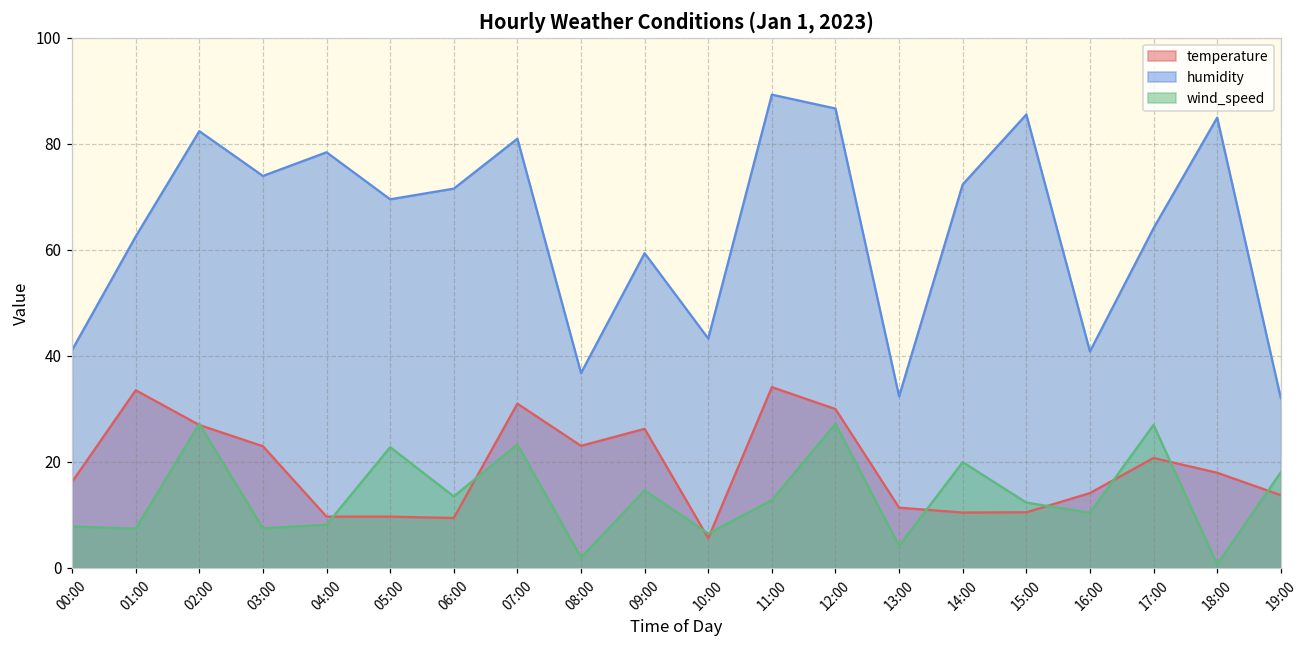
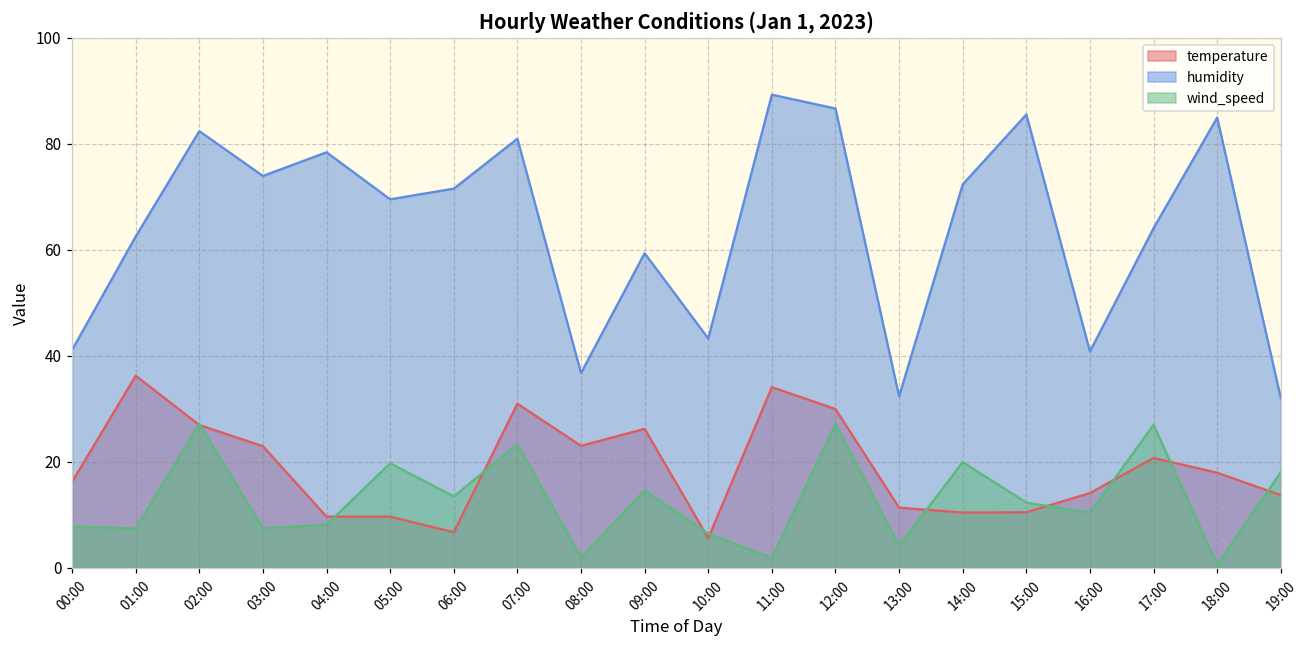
  {
    "temperature": {
      "00:00": 16,
-     "01:00": 34,
+     "01:00": 36,
      "03:00": 23,
      "04:00": 10,
      "05:00": 10,
-     "06:00": 9,
+     "06:00": 7,
      "07:00": 31,
      "08:00": 23,
      "09:00": 26,
      "10:00": 6,
      "11:00": 34,
      "12:00": 30,
      "13:00": 11,
      "14:00": 10,
      "15:00": 11,
      "16:00": 14,
      "17:00": 21,
      "18:00": 18,
      "19:00": 14
    },
    "humidity": {
      "00:00": 41,
      "01:00": 63,
      "02:00": 82,
      "03:00": 74,
      "04:00": 78,
      "05:00": 70,
      "06:00": 72,
      "07:00": 81,
      "08:00": 37,
      "09:00": 59,
      "10:00": 43,
      "11:00": 89,
      "12:00": 87,
      "13:00": 32,
      "14:00": 72,
      "15:00": 86,
      "16:00": 41,
      "17:00": 64,
      "18:00": 85,
      "19:00": 32
    },
    "wind_speed": {
      "00:00": 8,
      "01:00": 7,
      "03:00": 7,
      "04:00": 8,
-     "05:00": 23,
+     "05:00": 20,
      "06:00": 13,
      "07:00": 23,
      "08:00": 2,
      "09:00": 15,
      "10:00": 6,
-     "11:00": 13,
+     "11:00": 2,
      "12:00": 27,
      "13:00": 4,
      "14:00": 20,
      "15:00": 12,
      "16:00": 10,
      "17:00": 27,
      "18:00": 1,
      "19:00": 18
    }
  }
